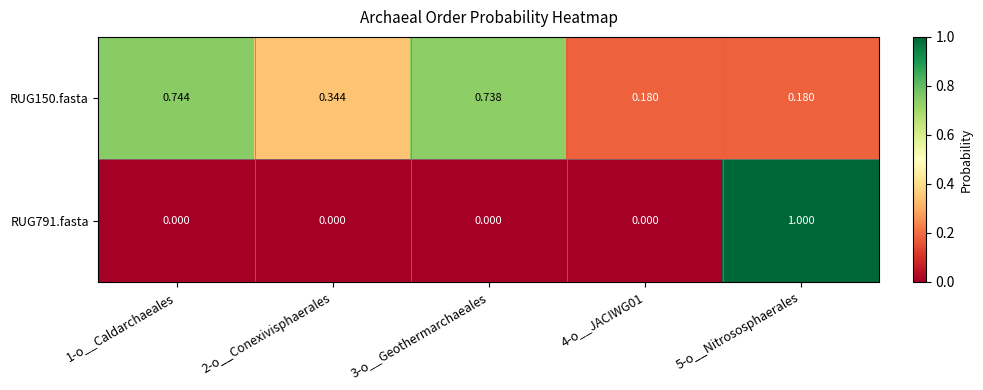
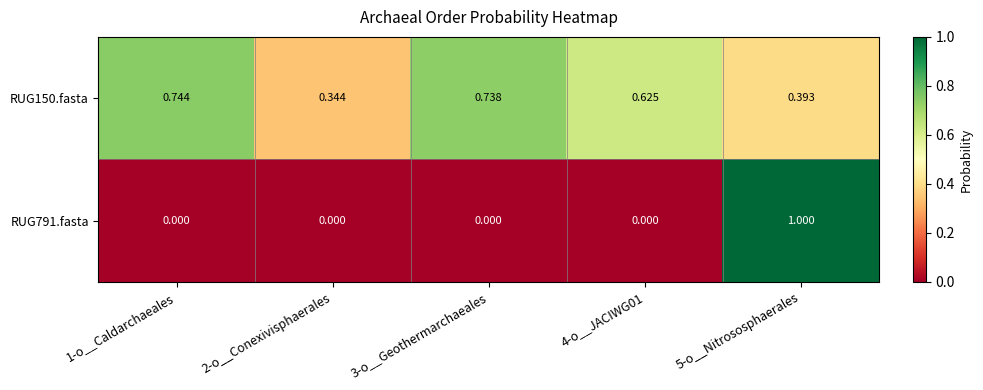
  {
    "RUG150.fasta": {
      "1-o__Caldarchaeales": 0.744,
      "2-o__Conexivisphaerales": 0.344,
      "3-o__Geothermarchaeales": 0.738,
-     "4-o__JACIWG01": 0.180,
-     "5-o__Nitrososphaerales": 0.180
+     "4-o__JACIWG01": 0.625,
+     "5-o__Nitrososphaerales": 0.393
    },
    "RUG791.fasta": {
      "1-o__Caldarchaeales": 0.000,
      "2-o__Conexivisphaerales": 0.000,
      "3-o__Geothermarchaeales": 0.000,
      "4-o__JACIWG01": 0.000,
      "5-o__Nitrososphaerales": 1.000
    }
  }
